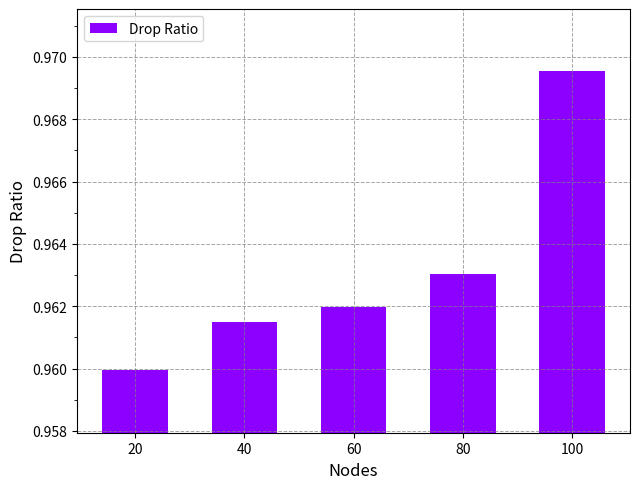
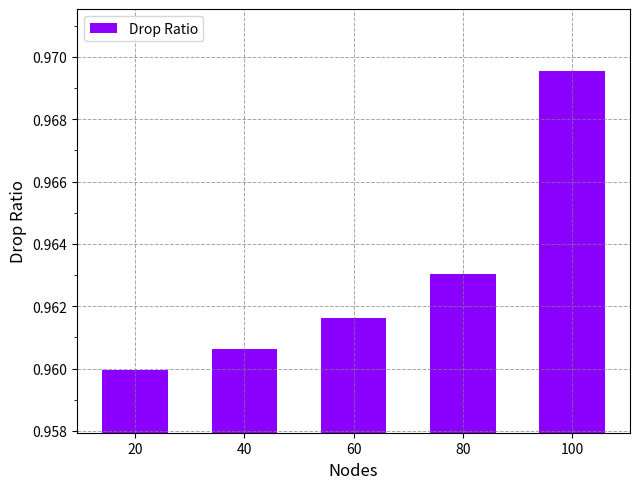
  {
    "20": 0.9599,
-   "40": 0.9615,
-   "60": 0.9620,
+   "40": 0.9606,
+   "60": 0.9616,
    "80": 0.9631,
    "100": 0.9695
  }
